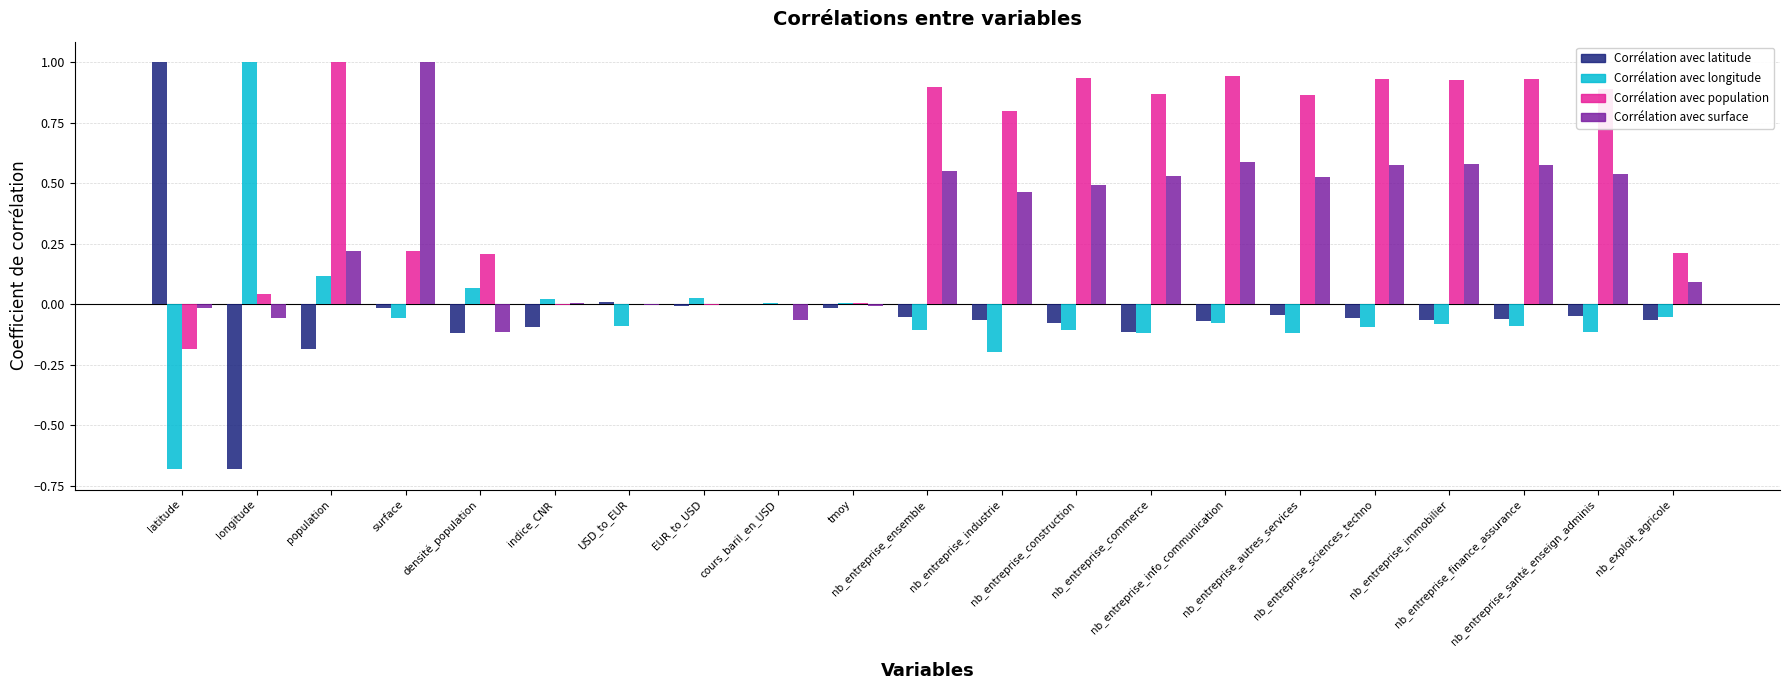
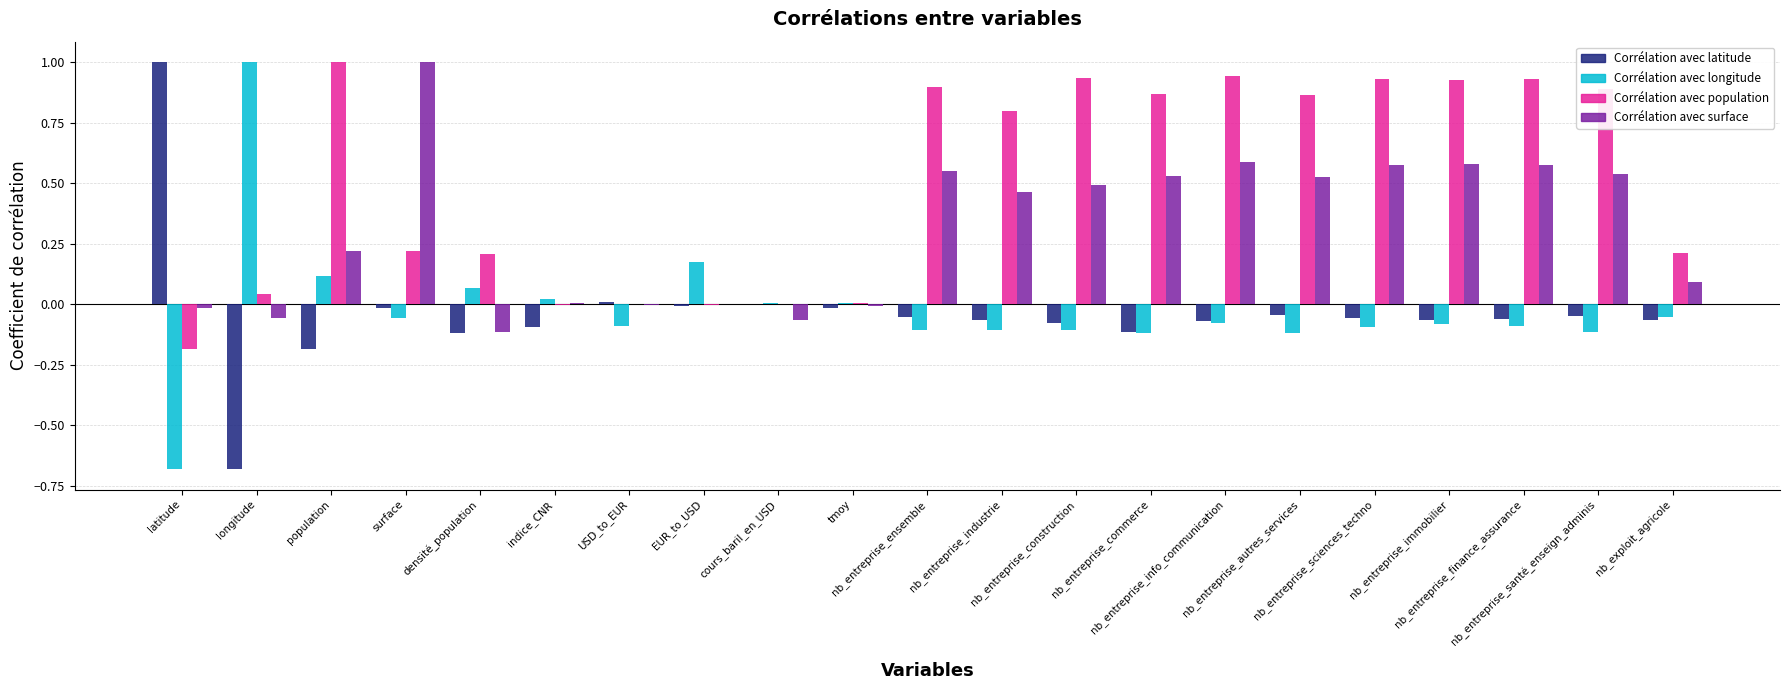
  {
    "Corrélation avec latitude": {
      "latitude": 1.00,
      "longitude": -0.68,
      "population": -0.18,
      "surface": -0.01,
      "densité_population": -0.12,
      "indice_CNR": -0.09,
      "tmoy": -0.02,
      "nb_entreprise_ensemble": -0.05,
      "nb_entreprise_industrie": -0.07,
      "nb_entreprise_construction": -0.08,
      "nb_entreprise_commerce": -0.12,
      "nb_entreprise_info_communication": -0.07,
      "nb_entreprise_autres_services": -0.04,
      "nb_entreprise_sciences_techno": -0.06,
      "nb_entreprise_immobilier": -0.07,
      "nb_entreprise_finance_assurance": -0.06,
      "nb_entreprise_santé_enseign_adminis": -0.05,
      "nb_exploit_agricole": -0.07
    },
    "Corrélation avec longitude": {
      "latitude": -0.68,
      "longitude": 1.00,
      "population": 0.12,
      "surface": -0.06,
      "densité_population": 0.07,
      "indice_CNR": 0.02,
      "USD_to_EUR": -0.09,
-     "EUR_to_USD": 0.03,
+     "EUR_to_USD": 0.18,
      "nb_entreprise_ensemble": -0.11,
-     "nb_entreprise_industrie": -0.20,
+     "nb_entreprise_industrie": -0.11,
      "nb_entreprise_construction": -0.11,
      "nb_entreprise_commerce": -0.12,
      "nb_entreprise_info_communication": -0.08,
      "nb_entreprise_autres_services": -0.12,
      "nb_entreprise_sciences_techno": -0.09,
      "nb_entreprise_immobilier": -0.08,
      "nb_entreprise_finance_assurance": -0.09,
      "nb_entreprise_santé_enseign_adminis": -0.12,
      "nb_exploit_agricole": -0.05
    },
    "Corrélation avec population": {
      "latitude": -0.18,
      "longitude": 0.04,
      "population": 1.00,
      "surface": 0.22,
      "densité_population": 0.21,
      "nb_entreprise_ensemble": 0.90,
      "nb_entreprise_industrie": 0.80,
      "nb_entreprise_construction": 0.93,
      "nb_entreprise_commerce": 0.87,
      "nb_entreprise_info_communication": 0.94,
      "nb_entreprise_autres_services": 0.86,
      "nb_entreprise_sciences_techno": 0.93,
      "nb_entreprise_immobilier": 0.93,
      "nb_entreprise_finance_assurance": 0.93,
      "nb_exploit_agricole": 0.21
    },
    "Corrélation avec surface": {
      "latitude": -0.01,
      "longitude": -0.06,
      "population": 0.22,
      "surface": 1.00,
      "densité_population": -0.11,
      "cours_baril_en_USD": -0.07,
      "nb_entreprise_ensemble": 0.55,
      "nb_entreprise_industrie": 0.46,
      "nb_entreprise_construction": 0.49,
      "nb_entreprise_commerce": 0.53,
      "nb_entreprise_info_communication": 0.59,
      "nb_entreprise_autres_services": 0.52,
      "nb_entreprise_sciences_techno": 0.58,
      "nb_entreprise_immobilier": 0.58,
      "nb_entreprise_finance_assurance": 0.58,
      "nb_entreprise_santé_enseign_adminis": 0.54,
      "nb_exploit_agricole": 0.09
    }
  }
